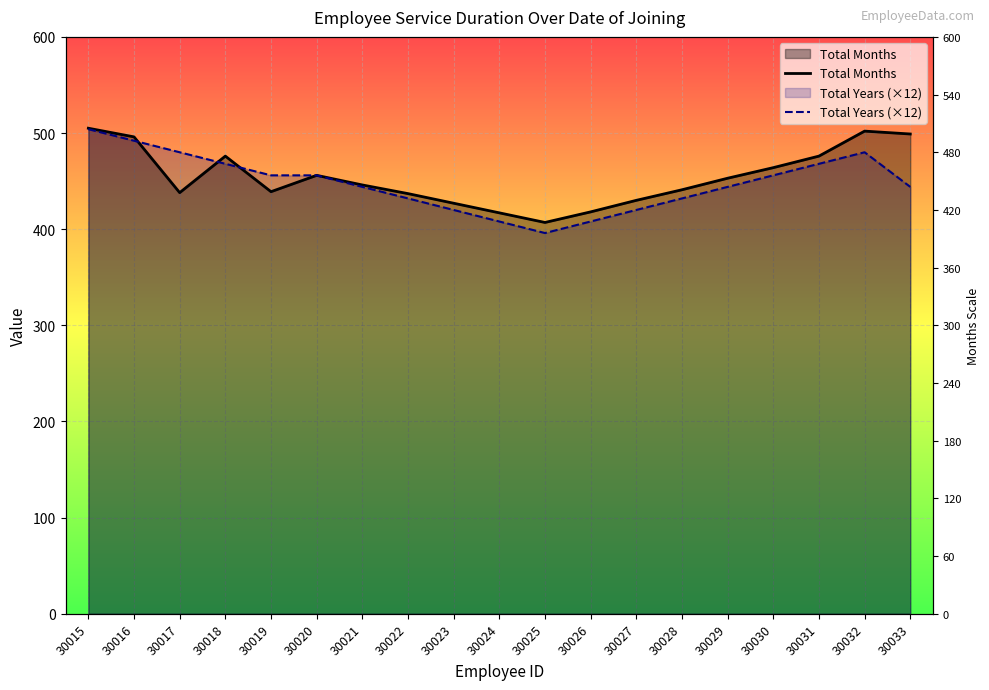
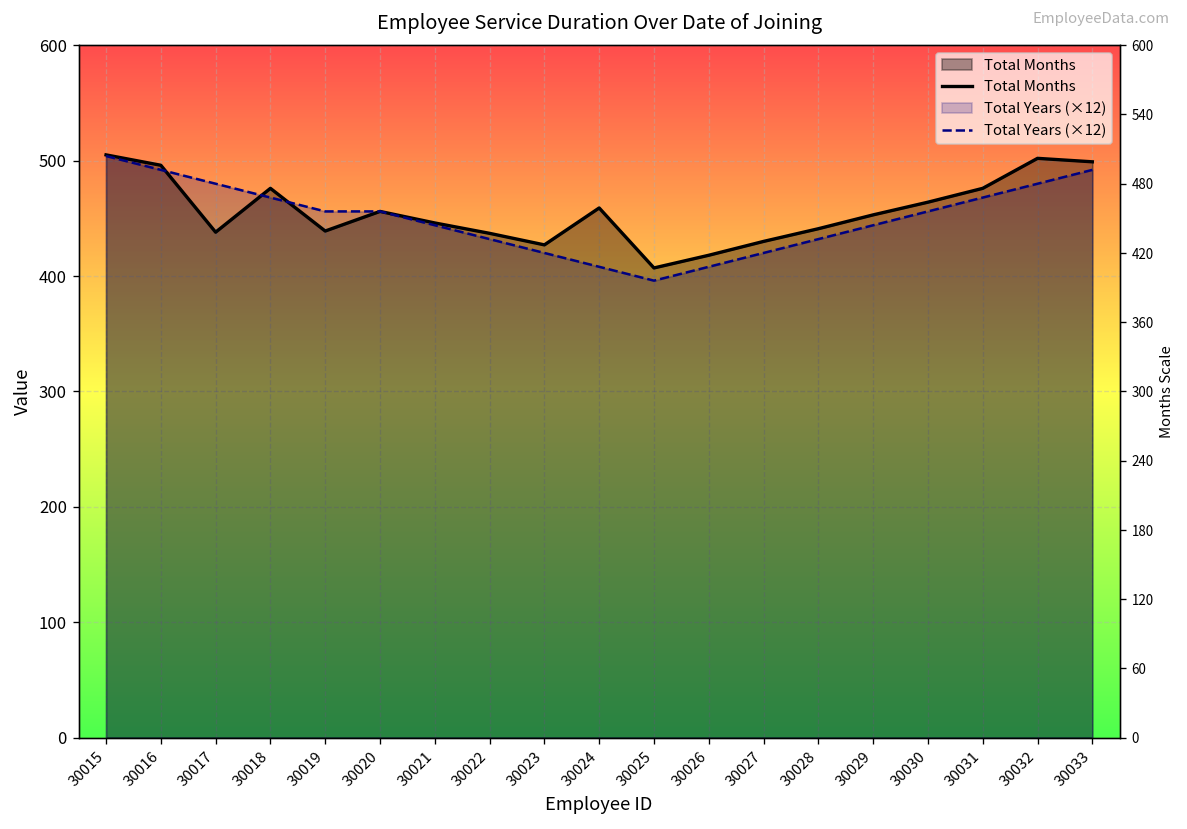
  {
    "Total Months": {
      "30016": 500,
      "30017": 440,
      "30018": 480,
      "30019": 440,
      "30022": 440,
      "30023": 430,
-     "30024": 420,
+     "30024": 460,
      "30025": 410,
      "30026": 420,
      "30027": 430,
      "30028": 440,
      "30029": 450,
      "30030": 460,
      "30031": 480,
      "30032": 500,
      "30033": 500
    },
    "Total Years (×12)": {
      "30016": 490,
      "30017": 480,
      "30018": 470,
      "30019": 460,
      "30022": 430,
      "30023": 420,
      "30024": 410,
      "30025": 400,
      "30026": 410,
      "30027": 420,
      "30028": 430,
      "30029": 440,
      "30030": 460,
      "30031": 470,
      "30032": 480,
-     "30033": 440
+     "30033": 490
    }
  }
